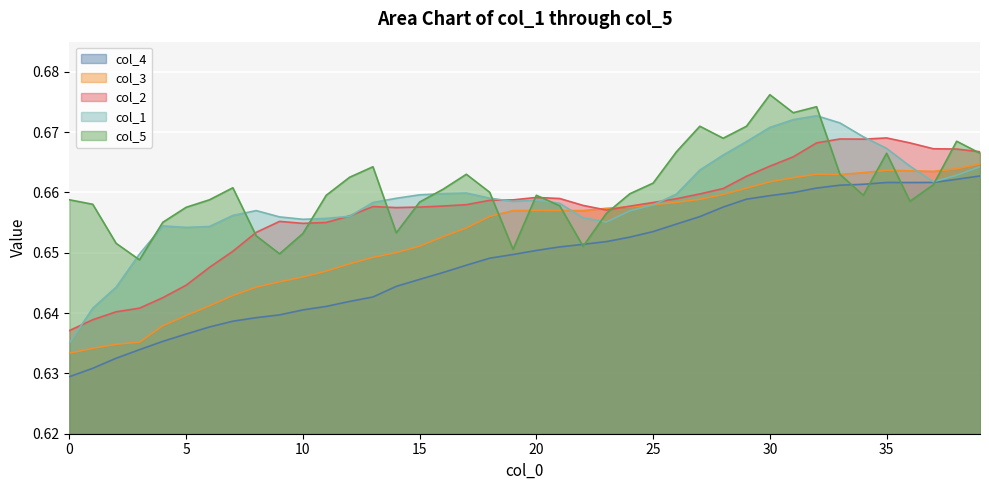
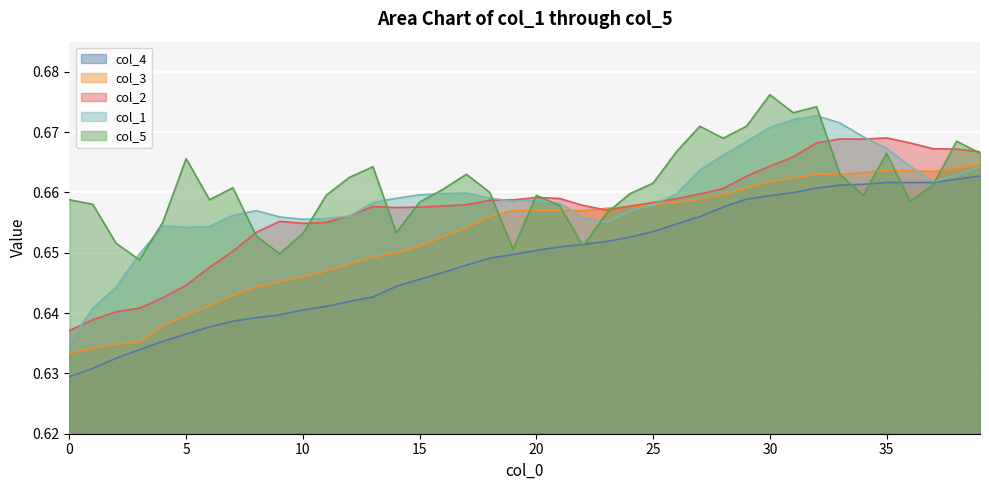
  {
    "col_5": {
      "0": 0.659,
-     "5": 0.658,
+     "5": 0.666,
      "10": 0.653,
      "15": 0.658,
      "25": 0.662,
      "30": 0.676,
      "35": 0.667
    }
  }
